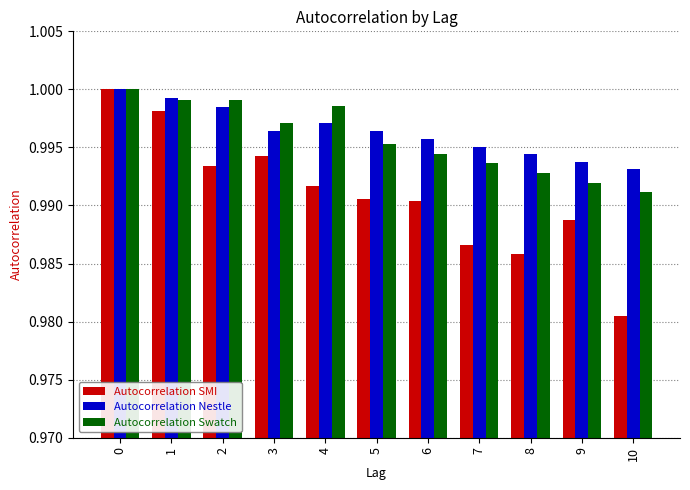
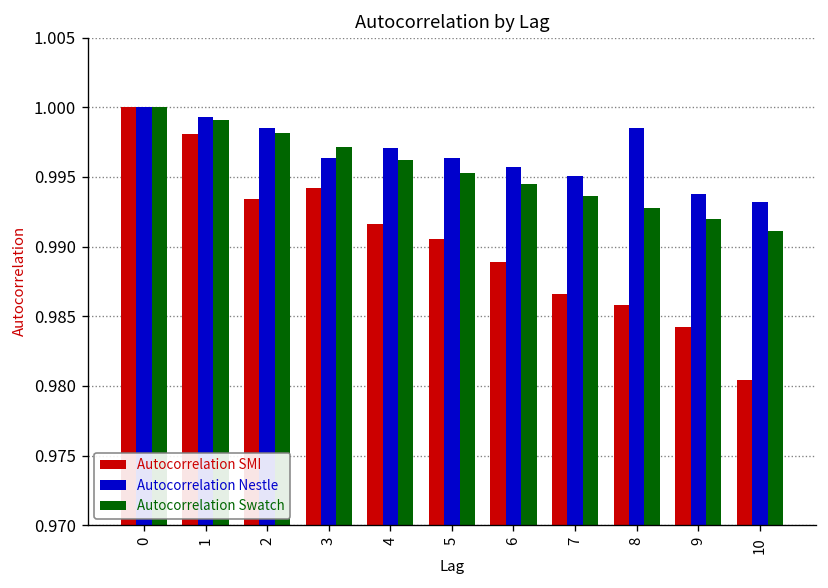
  {
    "Autocorrelation SMI": {
      "0": 1.0000,
      "1": 0.9981,
      "2": 0.9934,
      "3": 0.9942,
      "4": 0.9917,
      "5": 0.9906,
-     "6": 0.9904,
+     "6": 0.9889,
      "7": 0.9866,
      "8": 0.9858,
-     "9": 0.9888,
+     "9": 0.9842,
      "10": 0.9804
    },
    "Autocorrelation Nestle": {
      "0": 1.0000,
      "1": 0.9993,
      "2": 0.9985,
      "3": 0.9964,
      "4": 0.9971,
      "5": 0.9964,
      "6": 0.9957,
      "7": 0.9951,
-     "8": 0.9944,
+     "8": 0.9985,
      "9": 0.9938,
      "10": 0.9932
    },
    "Autocorrelation Swatch": {
      "0": 1.0000,
      "1": 0.9991,
-     "2": 0.9991,
+     "2": 0.9981,
      "3": 0.9971,
-     "4": 0.9986,
+     "4": 0.9962,
      "5": 0.9953,
      "6": 0.9945,
      "7": 0.9936,
      "8": 0.9928,
      "9": 0.9919,
      "10": 0.9911
    }
  }
